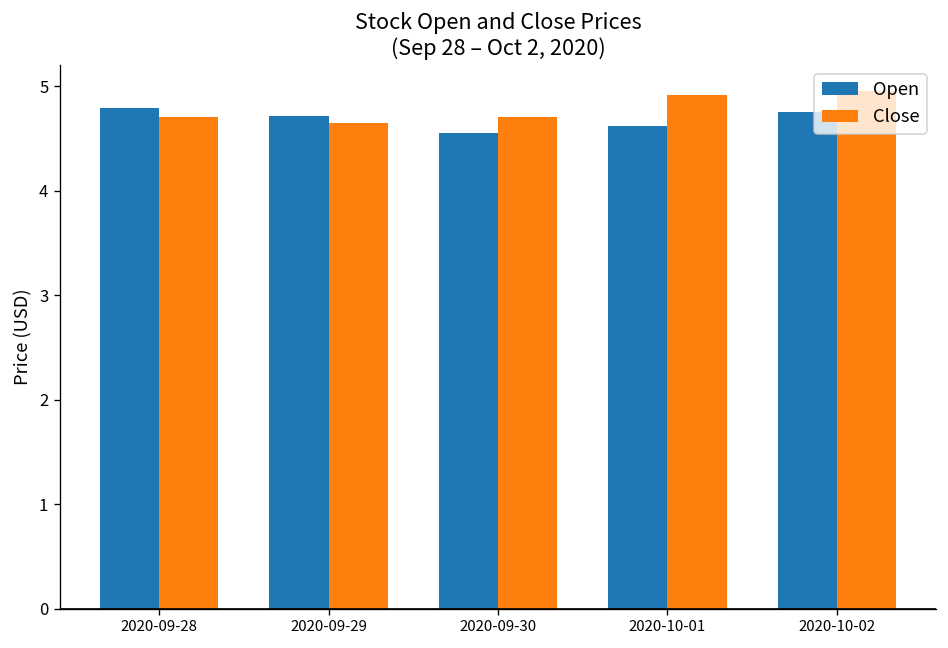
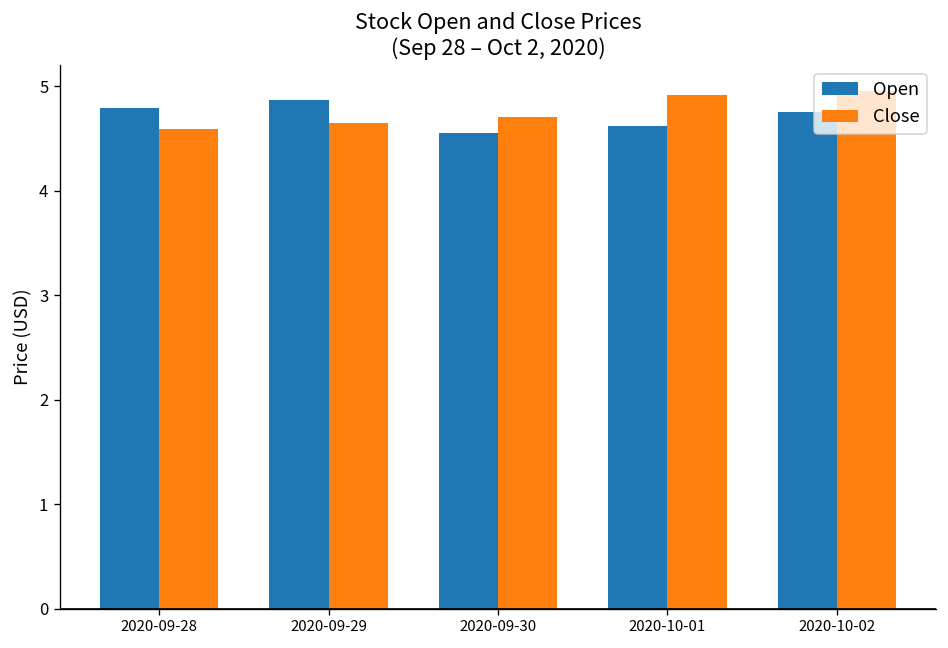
  {
    "Open": {
      "2020-09-28": 4.8,
-     "2020-09-29": 4.7,
+     "2020-09-29": 4.9,
      "2020-09-30": 4.6,
      "2020-10-01": 4.6,
      "2020-10-02": 4.8
    },
    "Close": {
-     "2020-09-28": 4.7,
+     "2020-09-28": 4.6,
      "2020-09-29": 4.7,
      "2020-09-30": 4.7,
      "2020-10-01": 4.9
    }
  }
